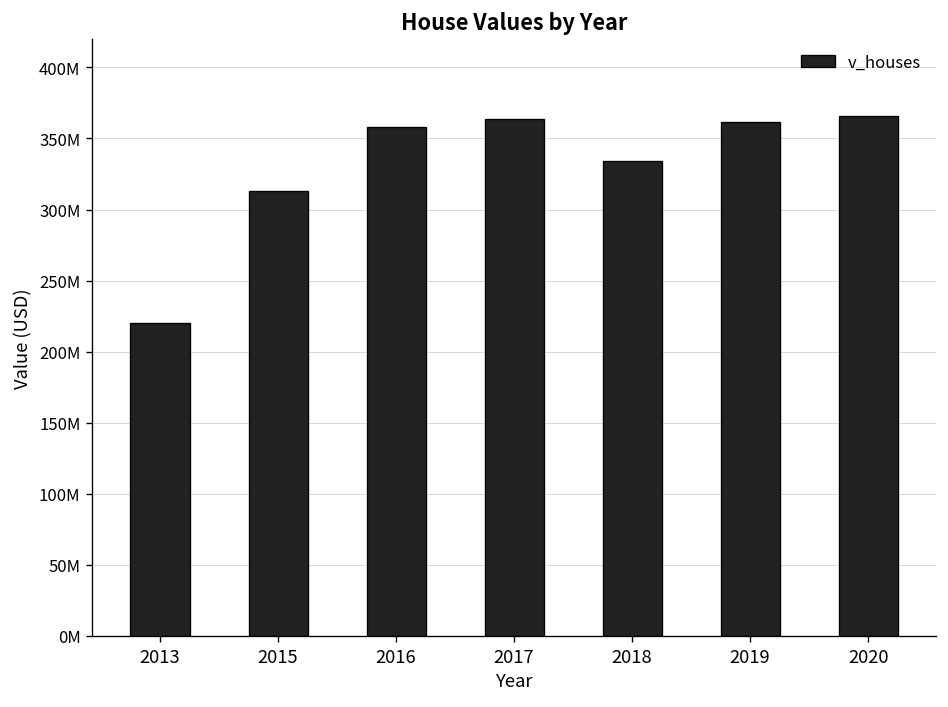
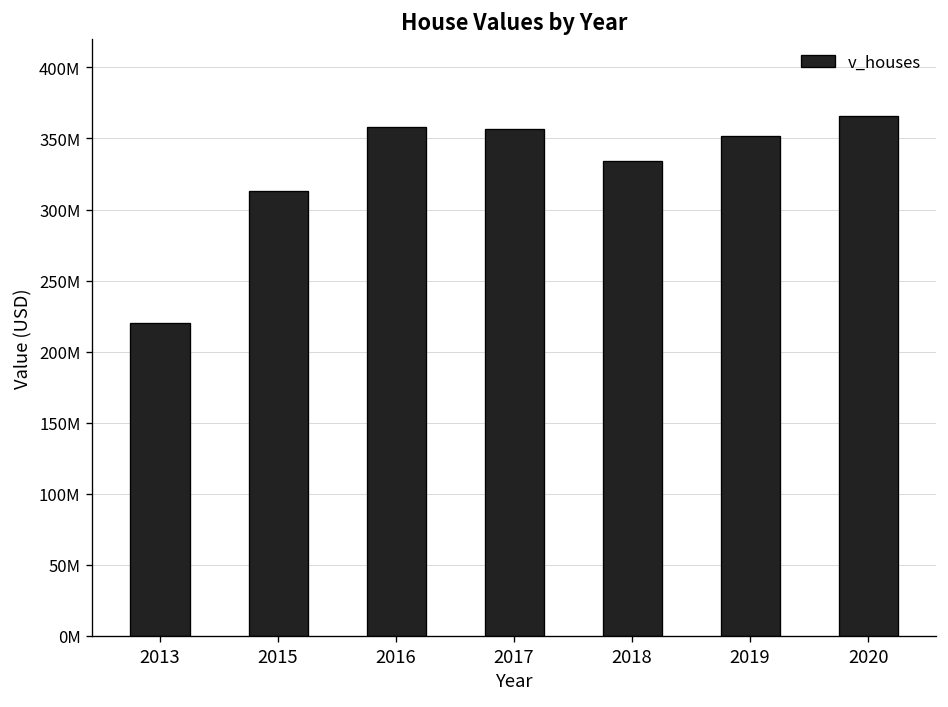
  {
    "2013": 220000000,
    "2015": 313000000,
    "2016": 358000000,
-   "2017": 363000000,
+   "2017": 356000000,
    "2018": 334000000,
-   "2019": 361000000,
+   "2019": 352000000,
    "2020": 366000000
  }
